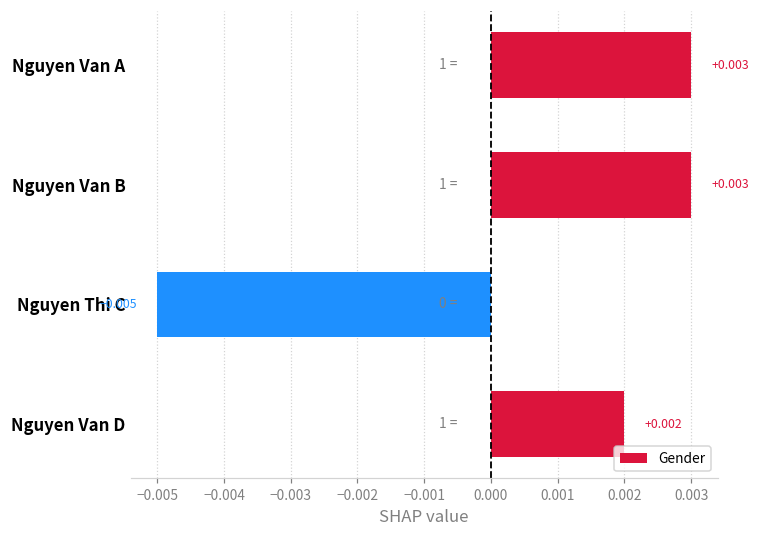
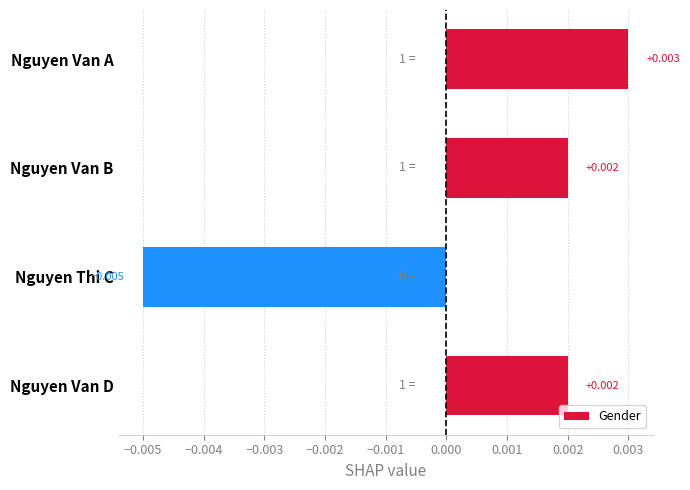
  {
    "Nguyen Van A": "+0.003",
-   "Nguyen Van B": "+0.003",
+   "Nguyen Van B": "+0.002",
    "Nguyen Thi C": "-0.005",
    "Nguyen Van D": "+0.002"
  }
